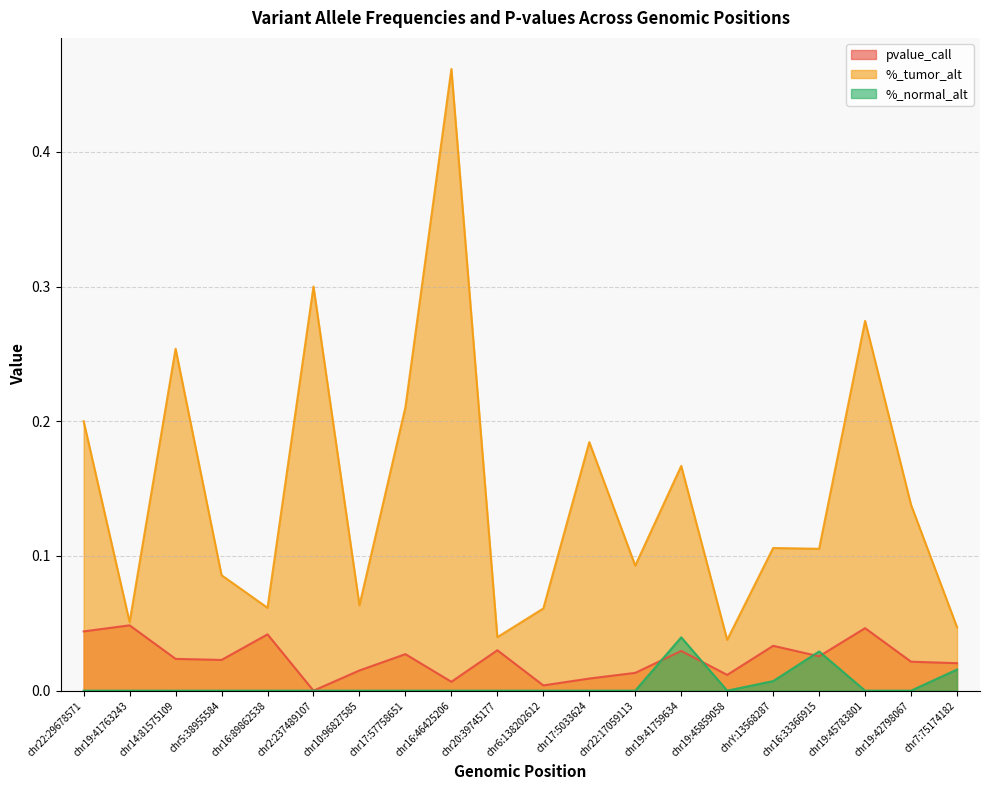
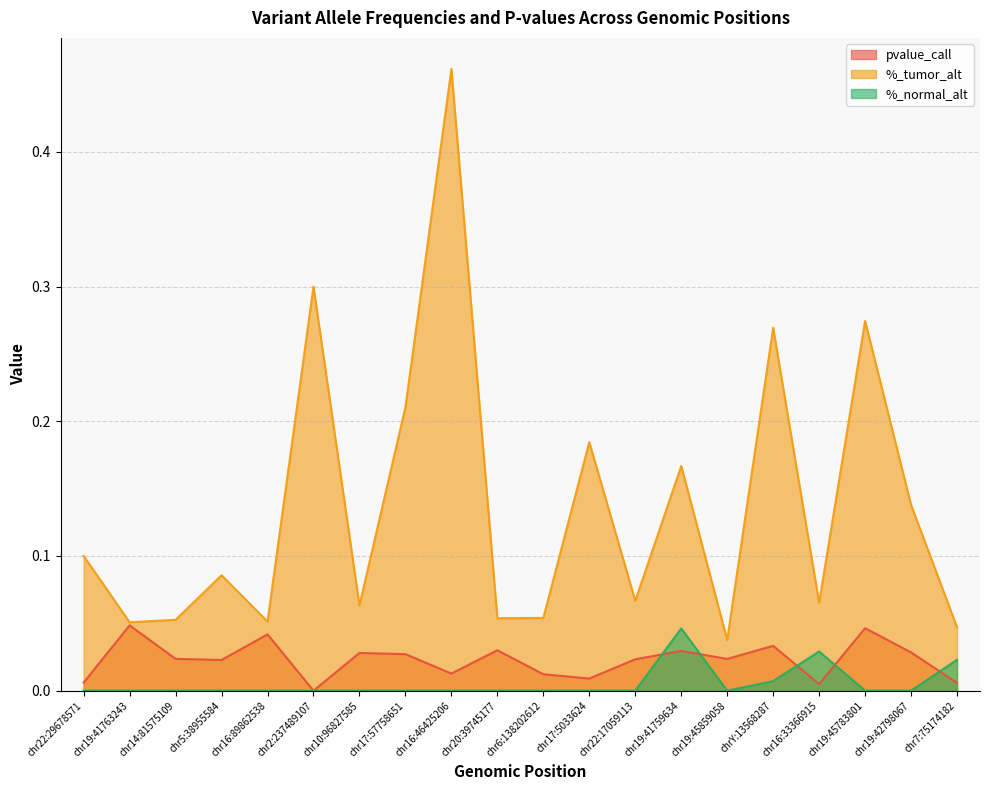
  {
    "pvalue_call": {
-     "chr22:29678571": 0.044,
+     "chr22:29678571": 0.006,
      "chr19:41763243": 0.049,
      "chr14:81575109": 0.024,
      "chr5:38955584": 0.023,
      "chr16:89862538": 0.042,
-     "chr10:96827585": 0.015,
+     "chr10:96827585": 0.028,
      "chr17:57758651": 0.027,
-     "chr16:46425206": 0.007,
+     "chr16:46425206": 0.013,
      "chr20:39745177": 0.030,
-     "chr6:138202612": 0.004,
+     "chr6:138202612": 0.012,
      "chr17:5033624": 0.009,
-     "chr22:17059113": 0.013,
+     "chr22:17059113": 0.023,
      "chr19:41759634": 0.030,
-     "chr19:45859058": 0.012,
+     "chr19:45859058": 0.024,
      "chrY:13568287": 0.033,
-     "chr16:33366915": 0.026,
+     "chr16:33366915": 0.005,
      "chr19:45783801": 0.046,
-     "chr19:42798067": 0.022,
-     "chr7:75174182": 0.020
+     "chr19:42798067": 0.028,
+     "chr7:75174182": 0.006
    },
    "%_tumor_alt": {
-     "chr22:29678571": 0.2,
+     "chr22:29678571": 0.1,
      "chr19:41763243": 0.051,
-     "chr14:81575109": 0.254,
+     "chr14:81575109": 0.053,
      "chr5:38955584": 0.086,
-     "chr16:89862538": 0.062,
+     "chr16:89862538": 0.051,
      "chr2:237489107": 0.300,
      "chr10:96827585": 0.063,
      "chr17:57758651": 0.210,
      "chr16:46425206": 0.462,
-     "chr20:39745177": 0.040,
-     "chr6:138202612": 0.061,
+     "chr20:39745177": 0.054,
+     "chr6:138202612": 0.054,
      "chr17:5033624": 0.185,
-     "chr22:17059113": 0.093,
+     "chr22:17059113": 0.067,
      "chr19:41759634": 0.167,
      "chr19:45859058": 0.038,
-     "chrY:13568287": 0.106,
-     "chr16:33366915": 0.105,
+     "chrY:13568287": 0.269,
+     "chr16:33366915": 0.065,
      "chr19:45783801": 0.275,
      "chr19:42798067": 0.138,
      "chr7:75174182": 0.047
    },
    "%_normal_alt": {
      "chr22:29678571": 0.000,
      "chr19:41763243": 0.000,
      "chr14:81575109": 0.000,
      "chr5:38955584": 0.000,
      "chr16:89862538": 0.000,
      "chr10:96827585": 0.000,
      "chr17:57758651": 0.000,
      "chr16:46425206": 0.000,
      "chr20:39745177": 0.000,
      "chr6:138202612": 0.000,
      "chr17:5033624": 0.000,
      "chr22:17059113": 0.000,
-     "chr19:41759634": 0.040,
+     "chr19:41759634": 0.046,
      "chr19:45859058": 0.000,
      "chrY:13568287": 0.007,
      "chr16:33366915": 0.029,
      "chr19:45783801": 0.000,
      "chr19:42798067": 0.000,
-     "chr7:75174182": 0.016
+     "chr7:75174182": 0.023
    }
  }
